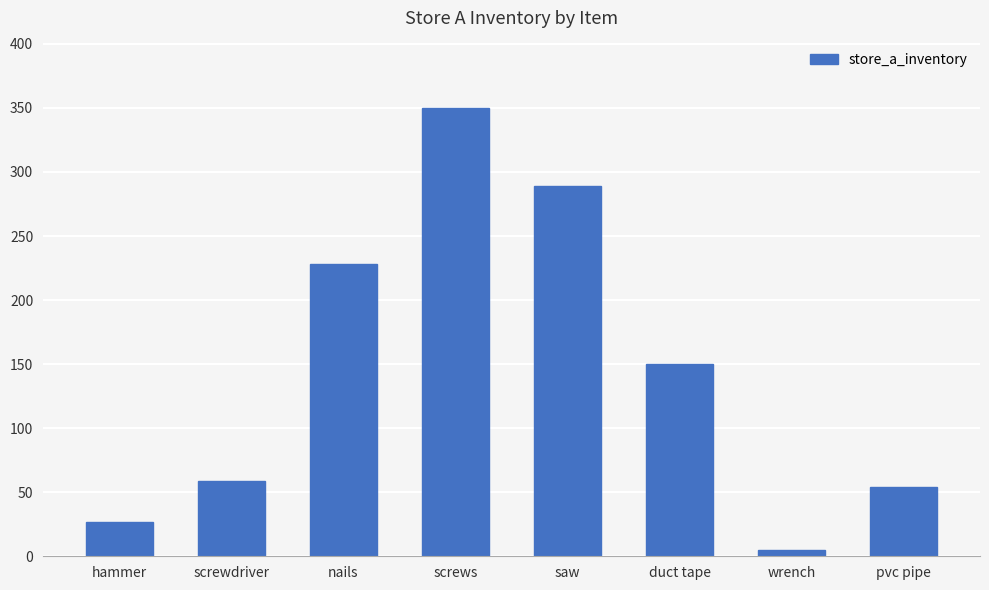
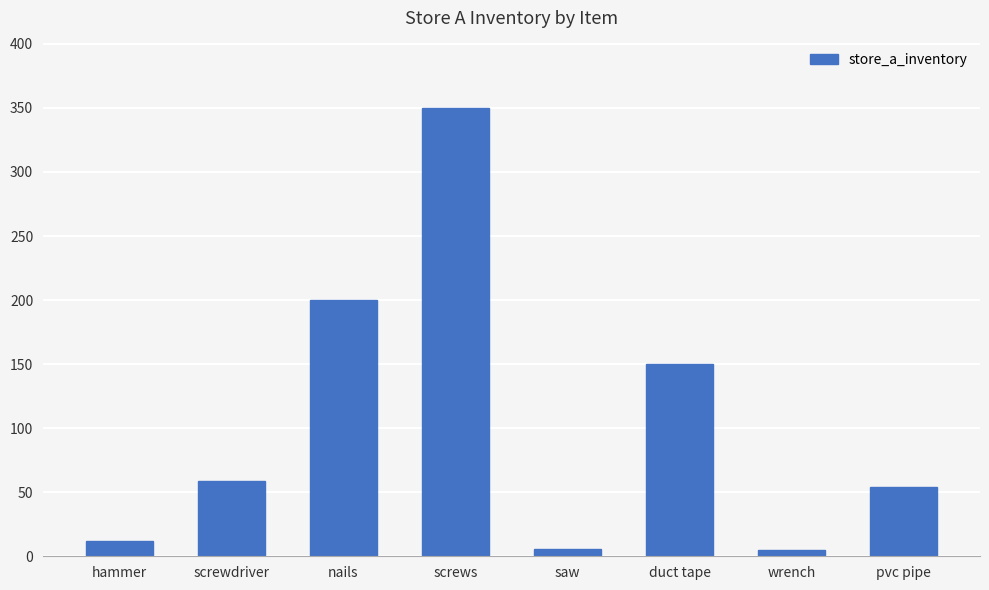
  {
-   "hammer": 27,
+   "hammer": 12,
    "screwdriver": 59,
-   "nails": 228,
+   "nails": 200,
    "screws": 350,
-   "saw": 289,
+   "saw": 6,
    "duct tape": 150,
    "wrench": 5,
    "pvc pipe": 54
  }
